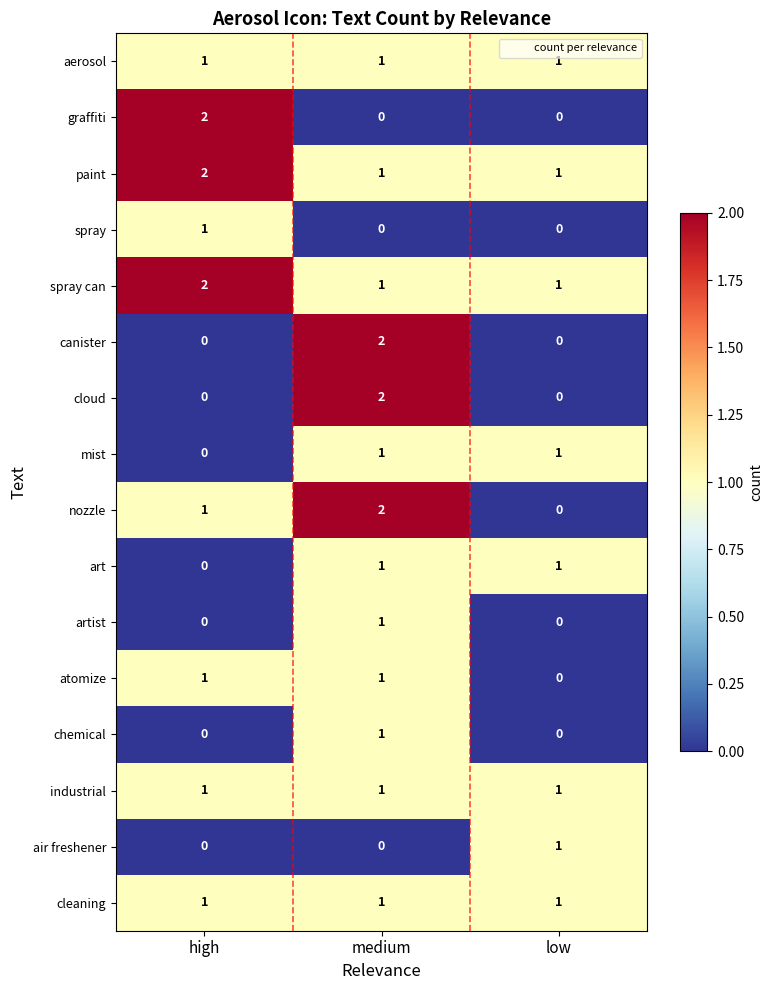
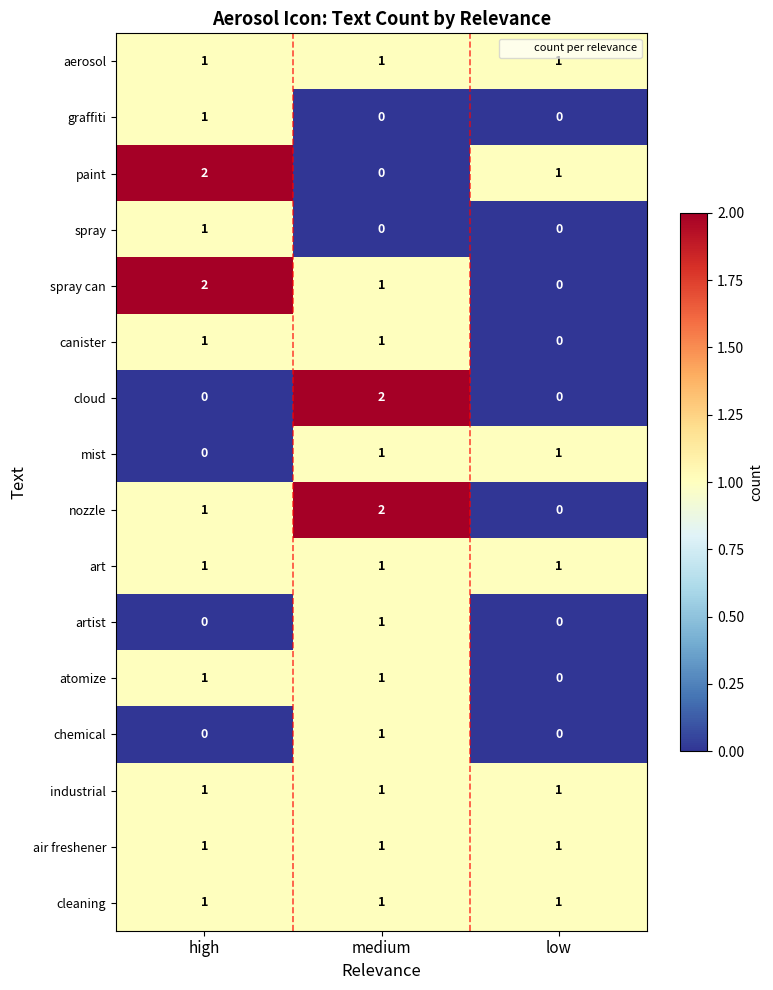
  {
    "aerosol": {
      "high": 1,
      "medium": 1
    },
    "graffiti": {
-     "high": 2,
+     "high": 1,
      "medium": 0,
      "low": 0
    },
    "paint": {
      "high": 2,
-     "medium": 1,
+     "medium": 0,
      "low": 1
    },
    "spray": {
      "high": 1,
      "medium": 0,
      "low": 0
    },
    "spray can": {
      "high": 2,
      "medium": 1,
-     "low": 1
+     "low": 0
    },
    "canister": {
-     "high": 0,
-     "medium": 2,
+     "high": 1,
+     "medium": 1,
      "low": 0
    },
    "cloud": {
      "high": 0,
      "medium": 2,
      "low": 0
    },
    "mist": {
      "high": 0,
      "medium": 1,
      "low": 1
    },
    "nozzle": {
      "high": 1,
      "medium": 2,
      "low": 0
    },
    "art": {
-     "high": 0,
+     "high": 1,
      "medium": 1,
      "low": 1
    },
    "artist": {
      "high": 0,
      "medium": 1,
      "low": 0
    },
    "atomize": {
      "high": 1,
      "medium": 1,
      "low": 0
    },
    "chemical": {
      "high": 0,
      "medium": 1,
      "low": 0
    },
    "industrial": {
      "high": 1,
      "medium": 1,
      "low": 1
    },
    "air freshener": {
-     "high": 0,
-     "medium": 0,
+     "high": 1,
+     "medium": 1,
      "low": 1
    },
    "cleaning": {
      "high": 1,
      "medium": 1,
      "low": 1
    }
  }
